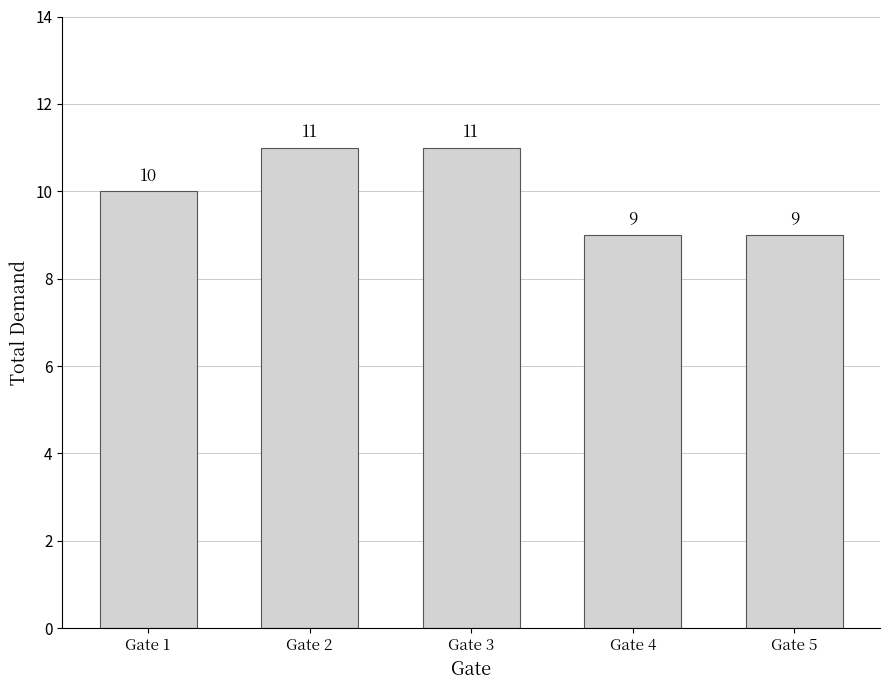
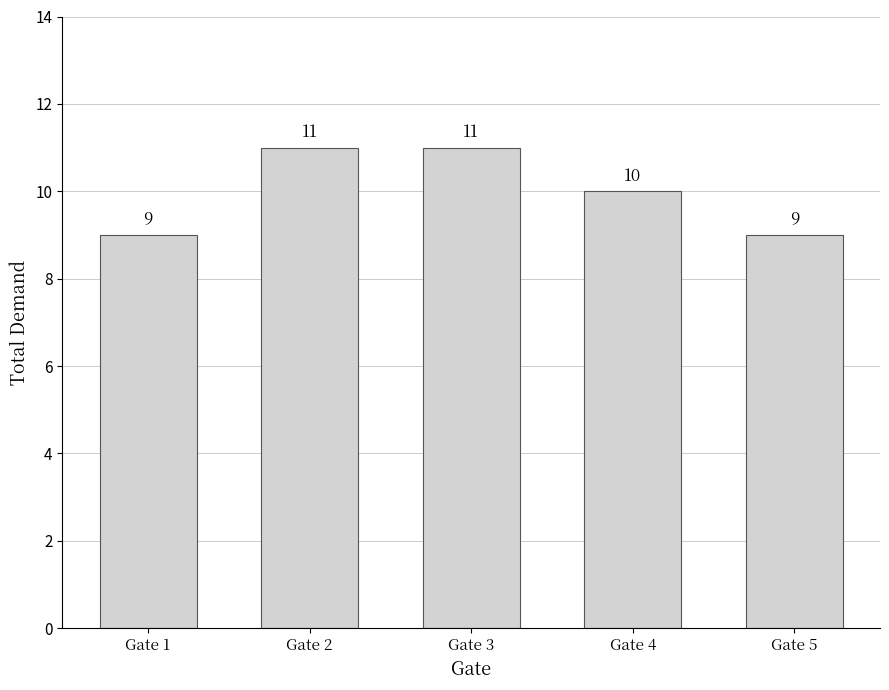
  {
-   "Gate 1": 10,
+   "Gate 1": 9,
    "Gate 2": 11,
    "Gate 3": 11,
-   "Gate 4": 9,
+   "Gate 4": 10,
    "Gate 5": 9
  }
